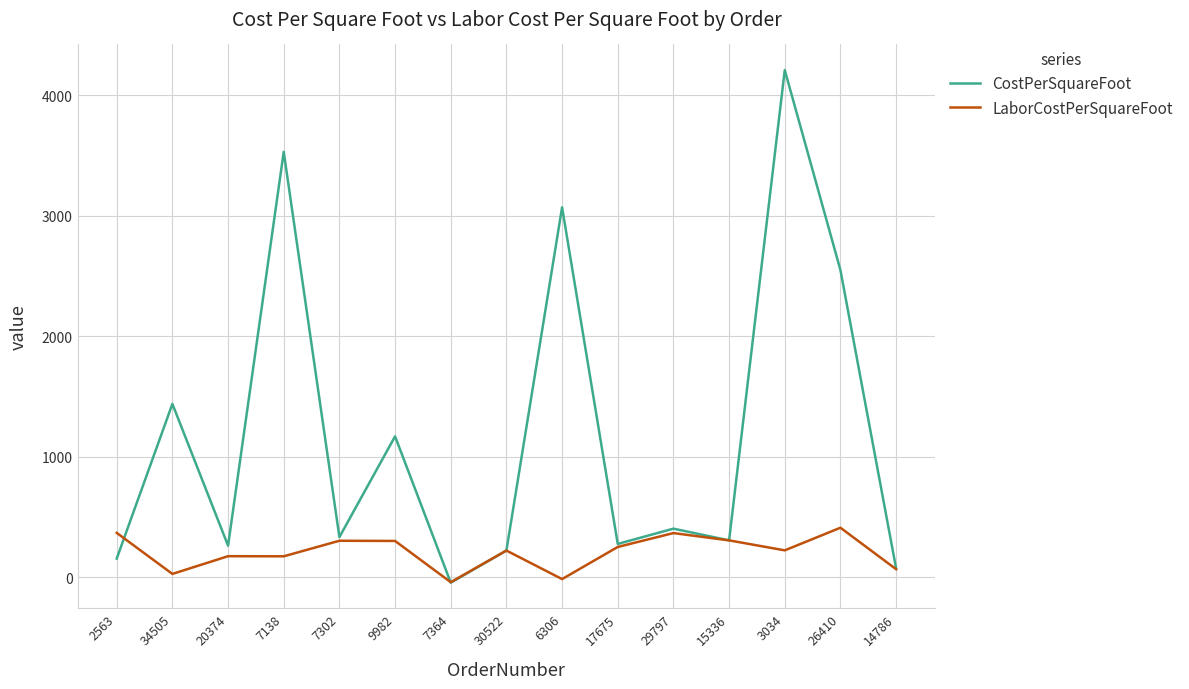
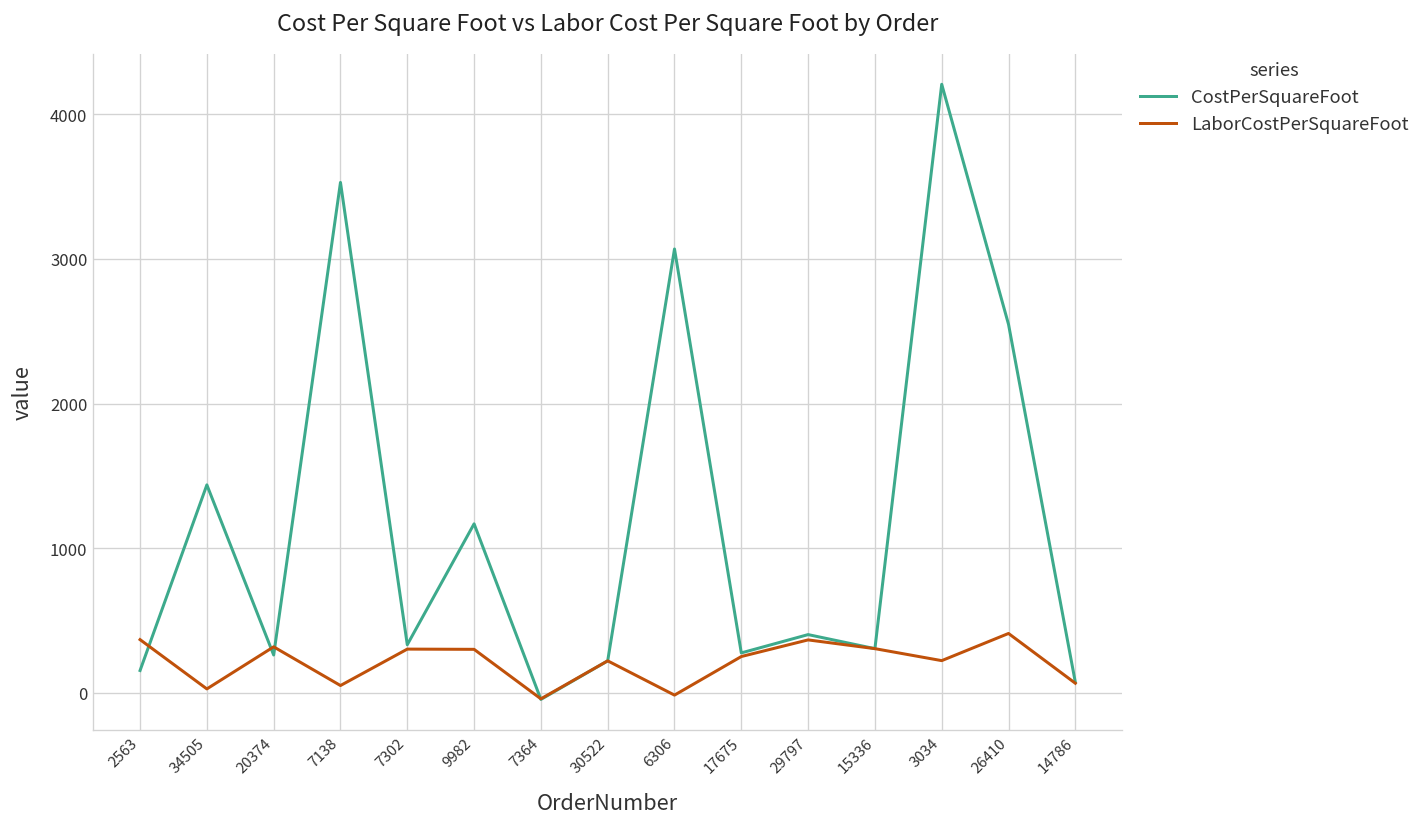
  {
    "CostPerSquareFoot": {
      "2563": 160,
      "34505": 1440,
      "20374": 260,
      "7138": 3530,
      "7302": 330,
      "9982": 1170,
      "6306": 3070,
      "17675": 280,
      "29797": 400,
      "3034": 4210,
      "26410": 2550
    },
    "LaborCostPerSquareFoot": {
      "2563": 370,
      "34505": 30,
-     "20374": 170,
-     "7138": 170,
+     "20374": 320,
+     "7138": 50,
      "7302": 300,
      "9982": 300,
      "6306": -20,
      "17675": 250,
      "29797": 370,
      "3034": 220,
      "26410": 410
    }
  }
